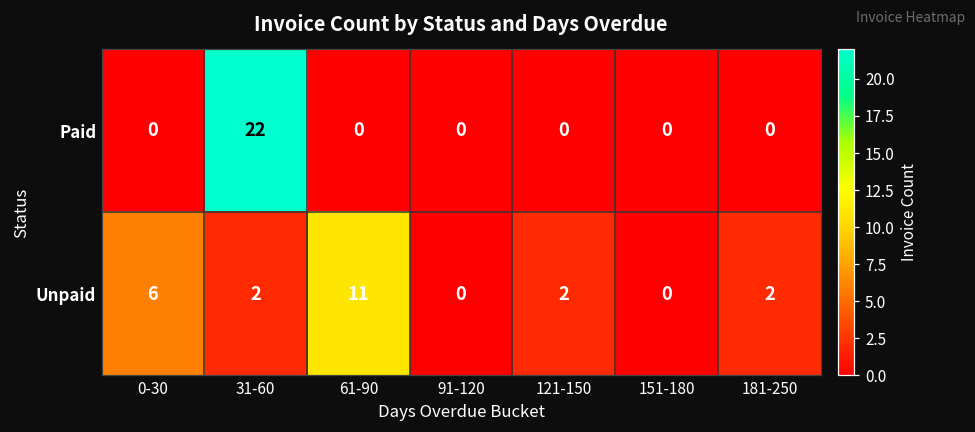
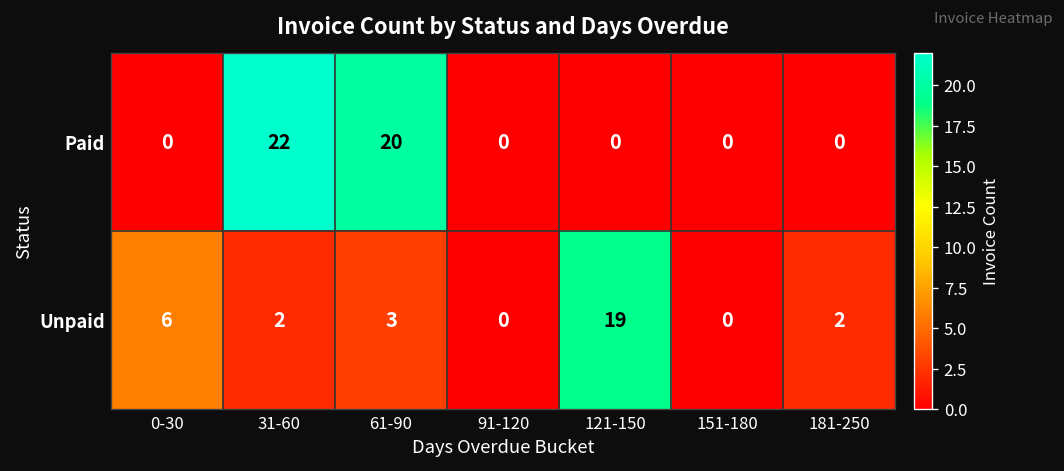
  {
    "Paid": {
      "0-30": 0,
      "31-60": 22,
-     "61-90": 0,
+     "61-90": 20,
      "91-120": 0,
      "121-150": 0,
      "151-180": 0,
      "181-250": 0
    },
    "Unpaid": {
      "0-30": 6,
      "31-60": 2,
-     "61-90": 11,
+     "61-90": 3,
      "91-120": 0,
-     "121-150": 2,
+     "121-150": 19,
      "151-180": 0,
      "181-250": 2
    }
  }
